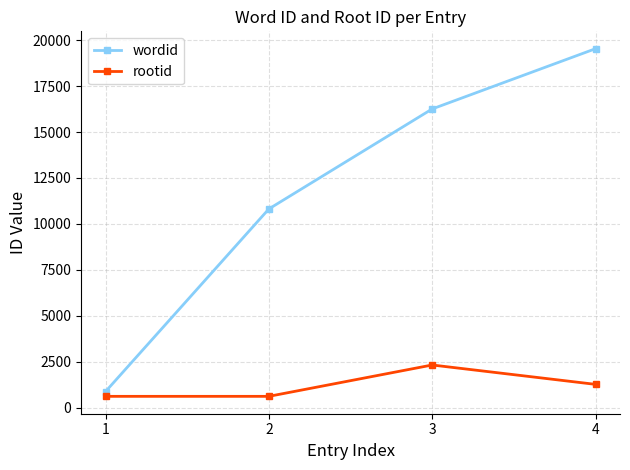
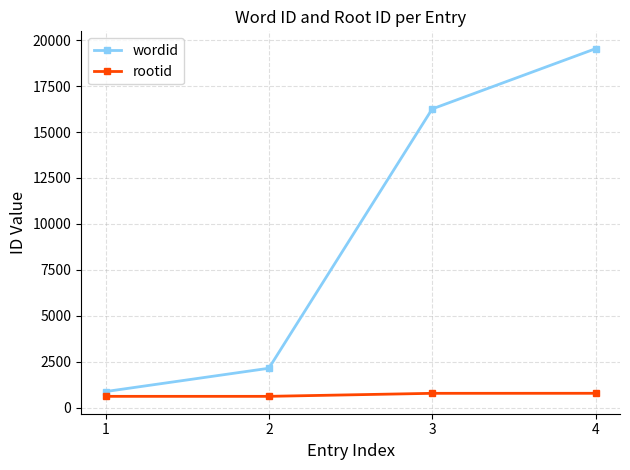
  {
    "wordid": {
      "1": 900,
-     "2": 10800,
+     "2": 2100,
      "3": 16300,
      "4": 19500
    },
    "rootid": {
      "1": 600,
      "2": 600,
-     "3": 2300,
-     "4": 1300
+     "3": 800,
+     "4": 800
    }
  }
